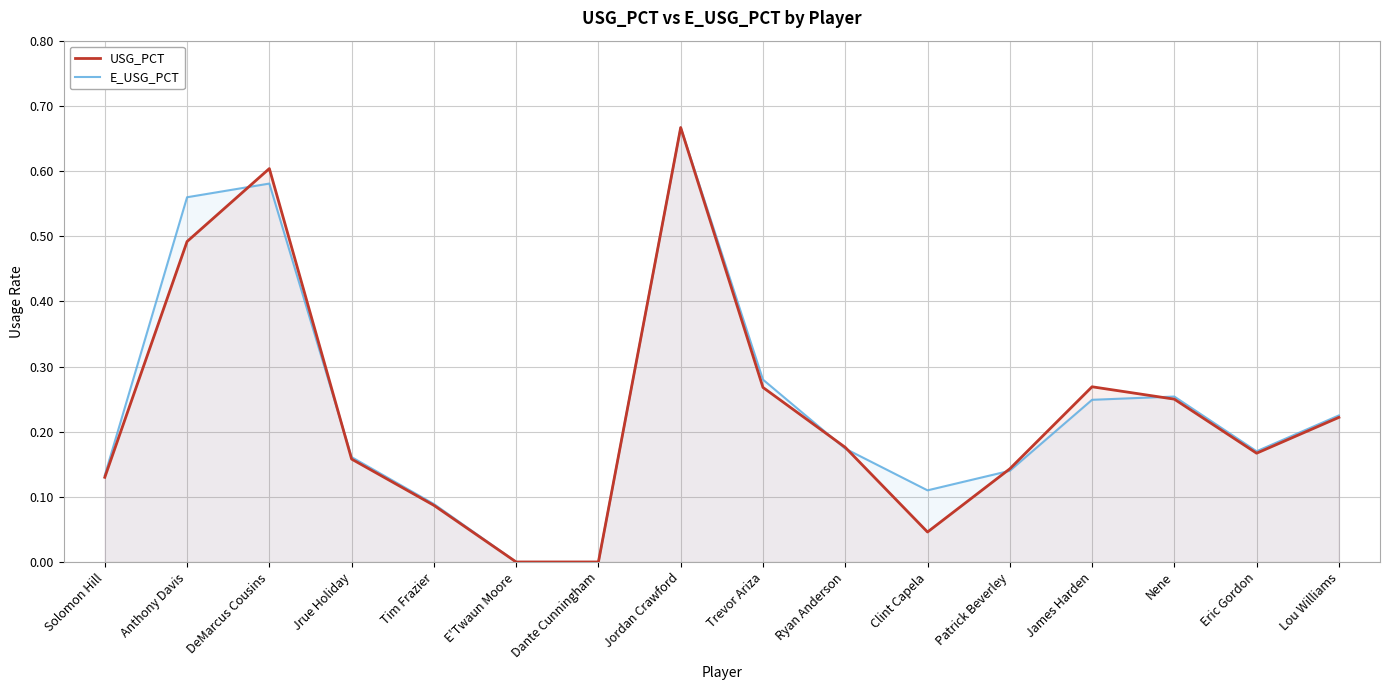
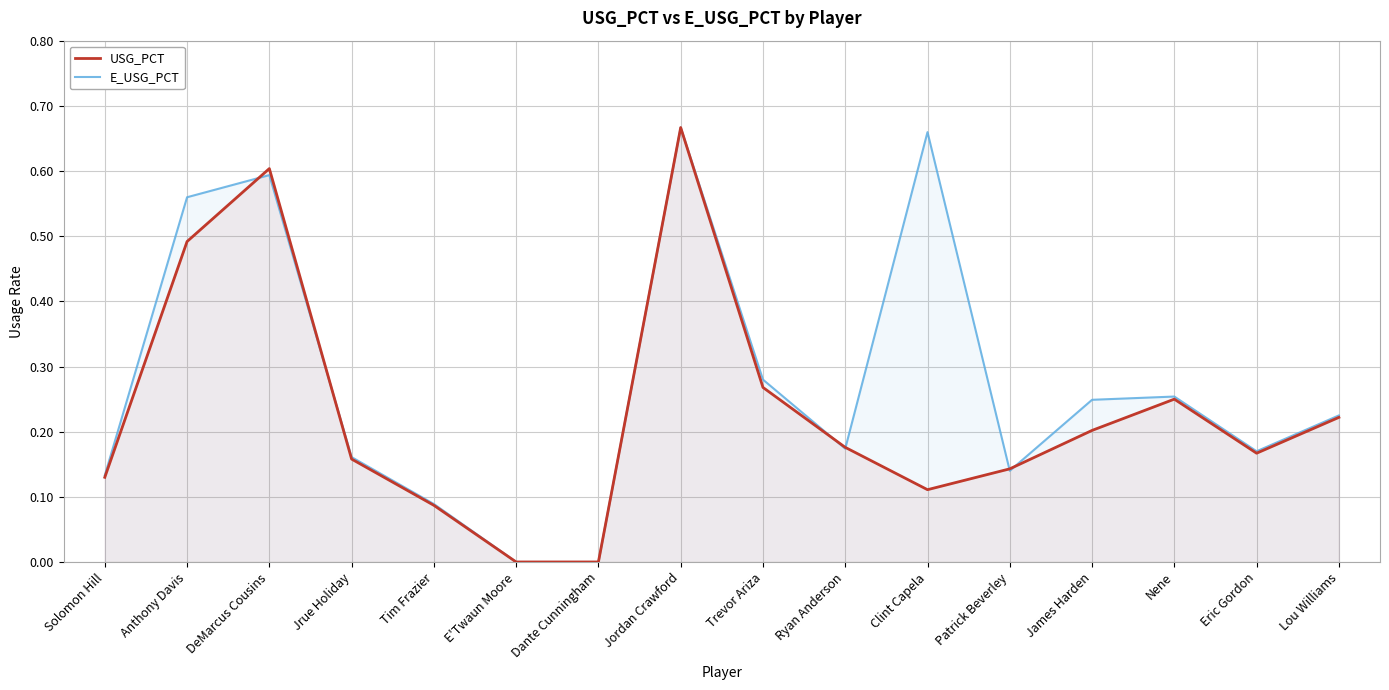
  {
    "USG_PCT": {
      "Anthony Davis": 0.49,
      "DeMarcus Cousins": 0.60,
      "Trevor Ariza": 0.27,
-     "Clint Capela": 0.05,
-     "James Harden": 0.27,
+     "Clint Capela": 0.11,
+     "James Harden": 0.20,
      "Nene": 0.25
    },
    "E_USG_PCT": {
      "Anthony Davis": 0.56,
-     "DeMarcus Cousins": 0.58,
+     "DeMarcus Cousins": 0.59,
      "Trevor Ariza": 0.28,
-     "Clint Capela": 0.11,
+     "Clint Capela": 0.66,
      "James Harden": 0.25,
      "Nene": 0.25
    }
  }
